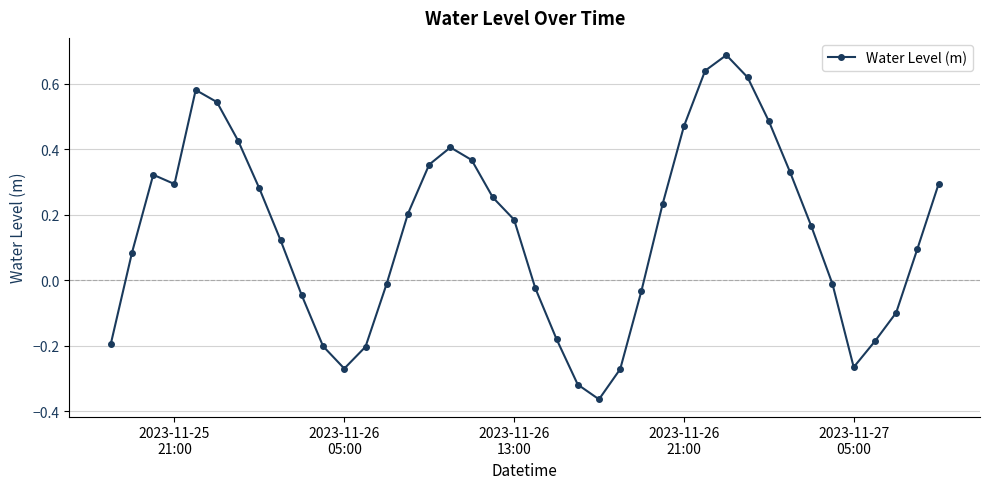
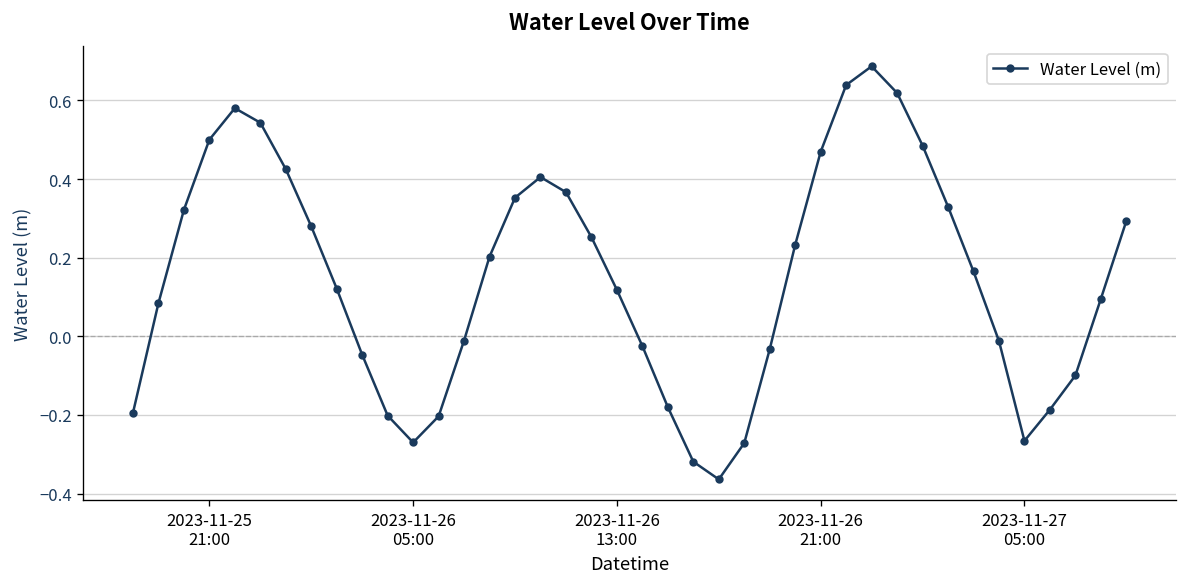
  {
-   "2023-11-25 21:00": 0.29,
+   "2023-11-25 21:00": 0.50,
    "2023-11-26 05:00": -0.27,
-   "2023-11-26 13:00": 0.18,
+   "2023-11-26 13:00": 0.12,
    "2023-11-26 21:00": 0.47,
    "2023-11-27 05:00": -0.27
  }
